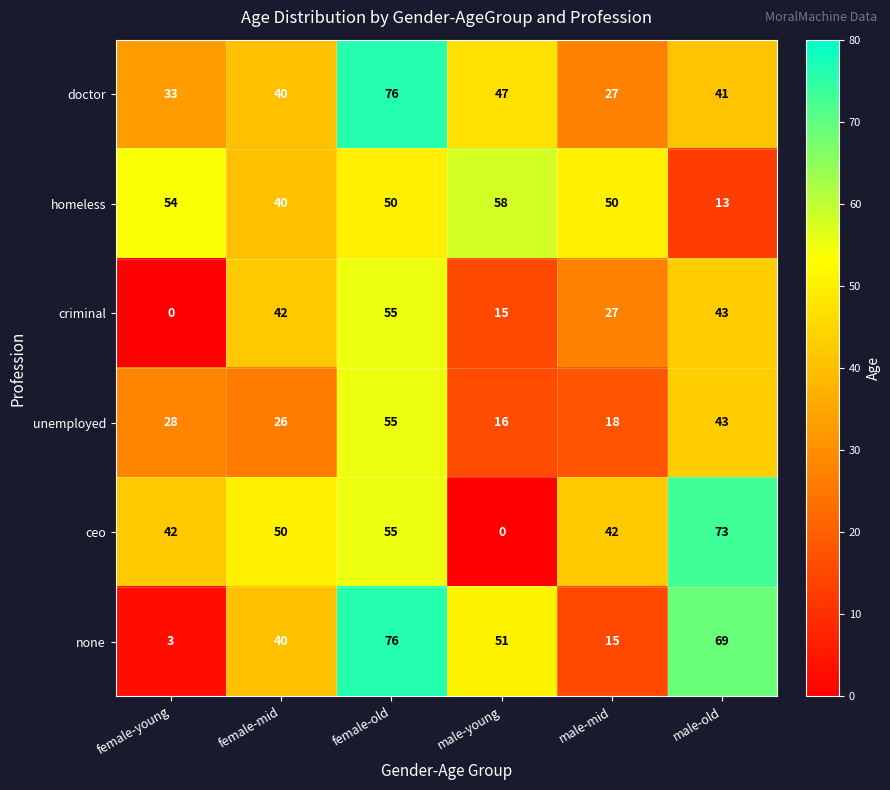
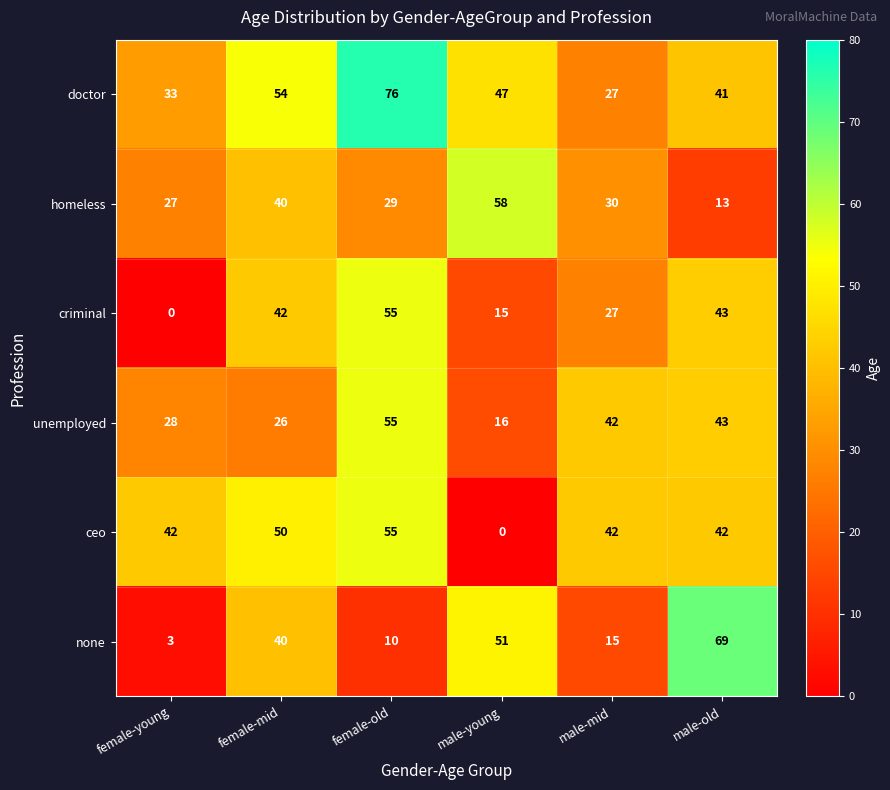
  {
    "doctor": {
      "female-young": 33,
-     "female-mid": 40,
+     "female-mid": 54,
      "female-old": 76,
      "male-young": 47,
      "male-mid": 27,
      "male-old": 41
    },
    "homeless": {
-     "female-young": 54,
+     "female-young": 27,
      "female-mid": 40,
-     "female-old": 50,
+     "female-old": 29,
      "male-young": 58,
-     "male-mid": 50,
+     "male-mid": 30,
      "male-old": 13
    },
    "criminal": {
      "female-young": 0,
      "female-mid": 42,
      "female-old": 55,
      "male-young": 15,
      "male-mid": 27,
      "male-old": 43
    },
    "unemployed": {
      "female-young": 28,
      "female-mid": 26,
      "female-old": 55,
      "male-young": 16,
-     "male-mid": 18,
+     "male-mid": 42,
      "male-old": 43
    },
    "ceo": {
      "female-young": 42,
      "female-mid": 50,
      "female-old": 55,
      "male-young": 0,
      "male-mid": 42,
-     "male-old": 73
+     "male-old": 42
    },
    "none": {
      "female-young": 3,
      "female-mid": 40,
-     "female-old": 76,
+     "female-old": 10,
      "male-young": 51,
      "male-mid": 15,
      "male-old": 69
    }
  }
